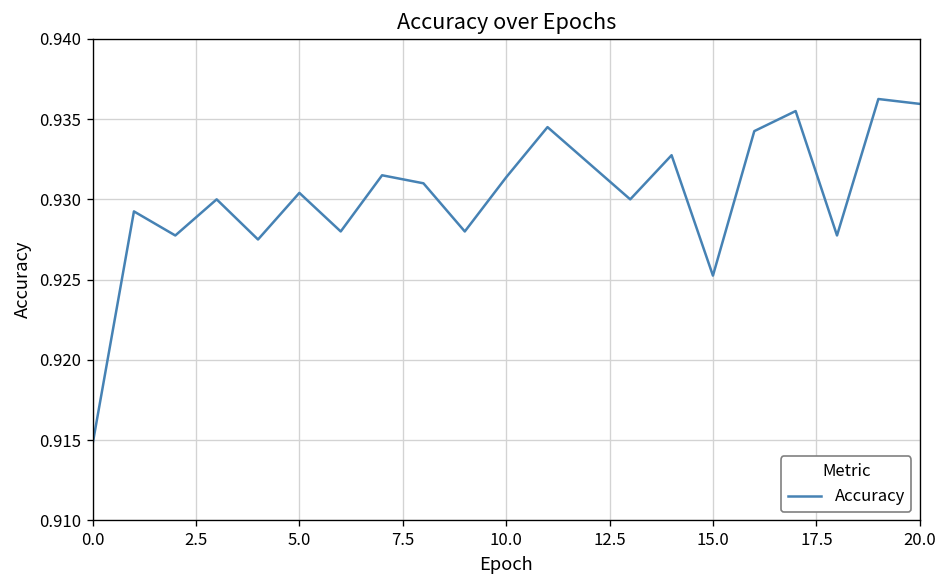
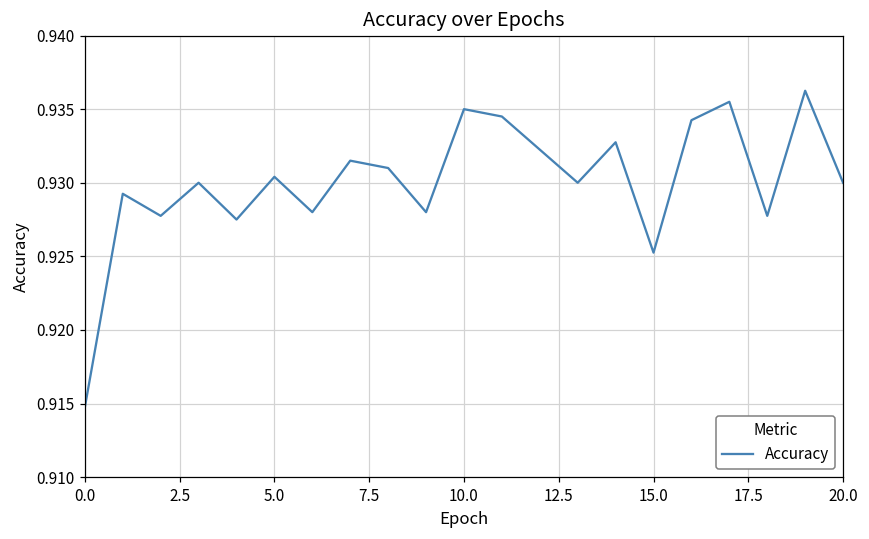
  {
    "0.0": 0.9147,
    "5.0": 0.9304,
-   "10.0": 0.9314,
+   "10.0": 0.9350,
    "15.0": 0.9252,
-   "20.0": 0.9359
+   "20.0": 0.9300
  }
